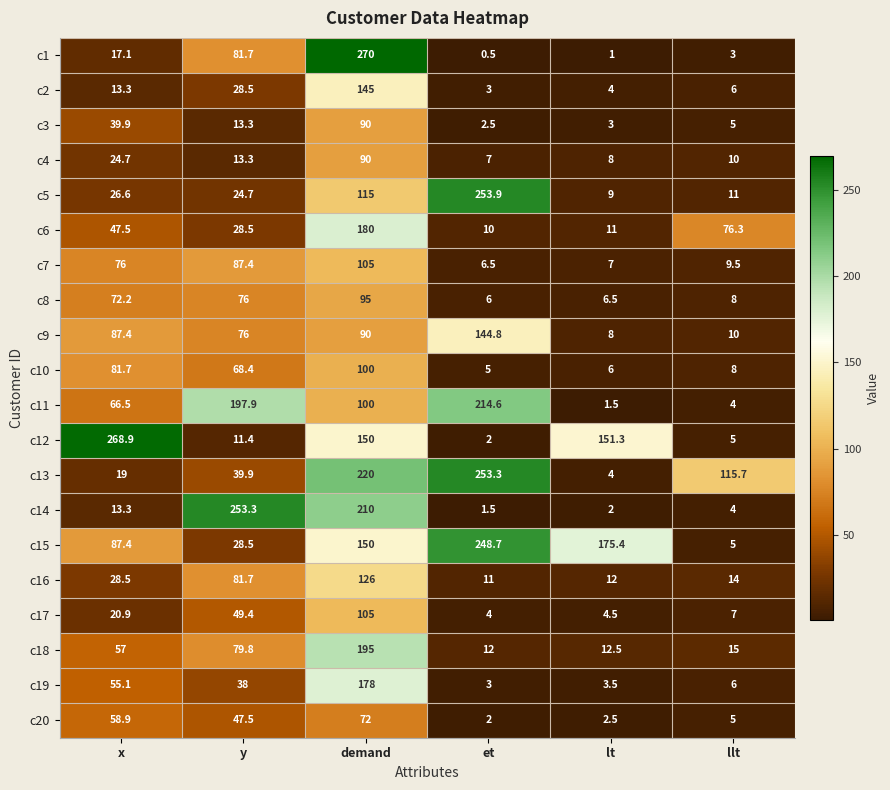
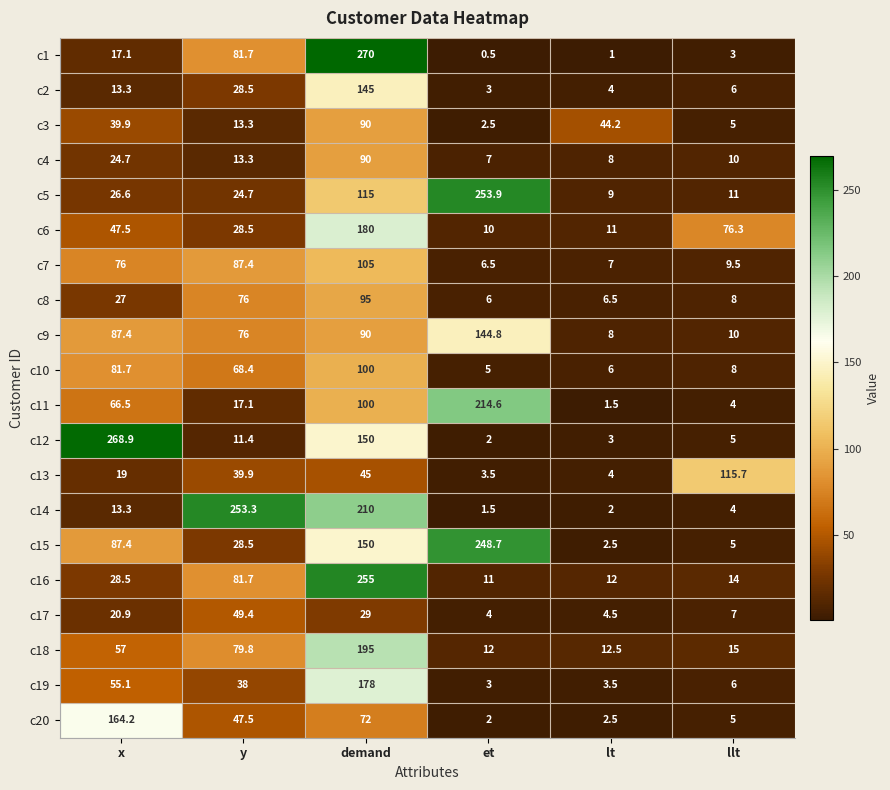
  {
    "c1": {
      "x": 17.1,
      "y": 81.7,
      "demand": 270,
      "et": 0.5,
      "lt": 1,
      "llt": 3
    },
    "c2": {
      "x": 13.3,
      "y": 28.5,
      "demand": 145,
      "et": 3,
      "lt": 4,
      "llt": 6
    },
    "c3": {
      "x": 39.9,
      "y": 13.3,
      "demand": 90,
      "et": 2.5,
-     "lt": 3,
+     "lt": 44.2,
      "llt": 5
    },
    "c4": {
      "x": 24.7,
      "y": 13.3,
      "demand": 90,
      "et": 7,
      "lt": 8,
      "llt": 10
    },
    "c5": {
      "x": 26.6,
      "y": 24.7,
      "demand": 115,
      "et": 253.9,
      "lt": 9,
      "llt": 11
    },
    "c6": {
      "x": 47.5,
      "y": 28.5,
      "demand": 180,
      "et": 10,
      "lt": 11,
      "llt": 76.3
    },
    "c7": {
      "x": 76,
      "y": 87.4,
      "demand": 105,
      "et": 6.5,
      "lt": 7,
      "llt": 9.5
    },
    "c8": {
-     "x": 72.2,
+     "x": 27,
      "y": 76,
      "demand": 95,
      "et": 6,
      "lt": 6.5,
      "llt": 8
    },
    "c9": {
      "x": 87.4,
      "y": 76,
      "demand": 90,
      "et": 144.8,
      "lt": 8,
      "llt": 10
    },
    "c10": {
      "x": 81.7,
      "y": 68.4,
      "demand": 100,
      "et": 5,
      "lt": 6,
      "llt": 8
    },
    "c11": {
      "x": 66.5,
-     "y": 197.9,
+     "y": 17.1,
      "demand": 100,
      "et": 214.6,
      "lt": 1.5,
      "llt": 4
    },
    "c12": {
      "x": 268.9,
      "y": 11.4,
      "demand": 150,
      "et": 2,
-     "lt": 151.3,
+     "lt": 3,
      "llt": 5
    },
    "c13": {
      "x": 19,
      "y": 39.9,
-     "demand": 220,
-     "et": 253.3,
+     "demand": 45,
+     "et": 3.5,
      "lt": 4,
      "llt": 115.7
    },
    "c14": {
      "x": 13.3,
      "y": 253.3,
      "demand": 210,
      "et": 1.5,
      "lt": 2,
      "llt": 4
    },
    "c15": {
      "x": 87.4,
      "y": 28.5,
      "demand": 150,
      "et": 248.7,
-     "lt": 175.4,
+     "lt": 2.5,
      "llt": 5
    },
    "c16": {
      "x": 28.5,
      "y": 81.7,
-     "demand": 126,
+     "demand": 255,
      "et": 11,
      "lt": 12,
      "llt": 14
    },
    "c17": {
      "x": 20.9,
      "y": 49.4,
-     "demand": 105,
+     "demand": 29,
      "et": 4,
      "lt": 4.5,
      "llt": 7
    },
    "c18": {
      "x": 57,
      "y": 79.8,
      "demand": 195,
      "et": 12,
      "lt": 12.5,
      "llt": 15
    },
    "c19": {
      "x": 55.1,
      "y": 38,
      "demand": 178,
      "et": 3,
      "lt": 3.5,
      "llt": 6
    },
    "c20": {
-     "x": 58.9,
+     "x": 164.2,
      "y": 47.5,
      "demand": 72,
      "et": 2,
      "lt": 2.5,
      "llt": 5
    }
  }
